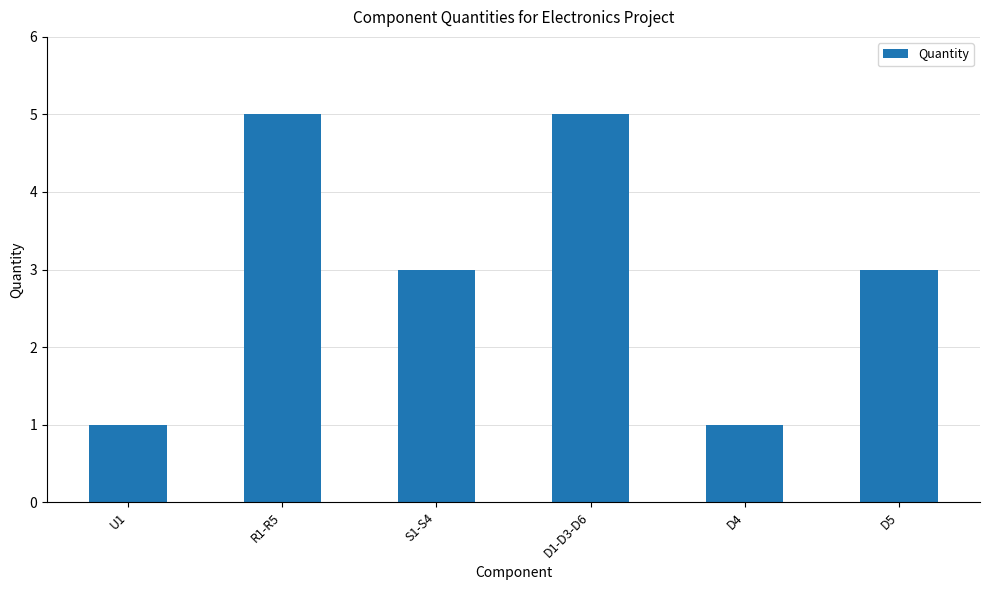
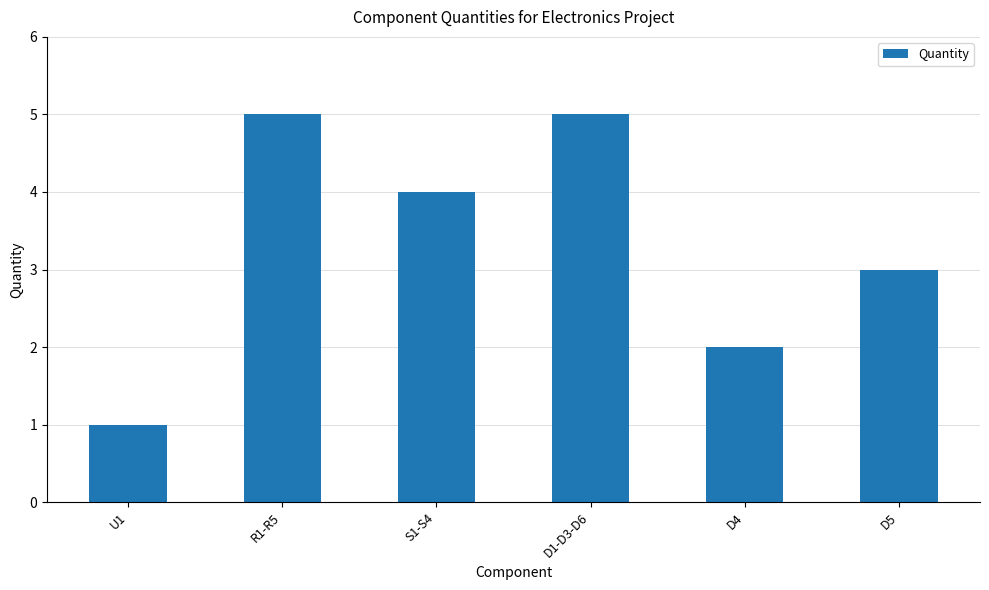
  {
    "U1": 1,
    "R1-R5": 5,
-   "S1-S4": 3,
+   "S1-S4": 4,
    "D1-D3-D6": 5,
-   "D4": 1,
+   "D4": 2,
    "D5": 3
  }
